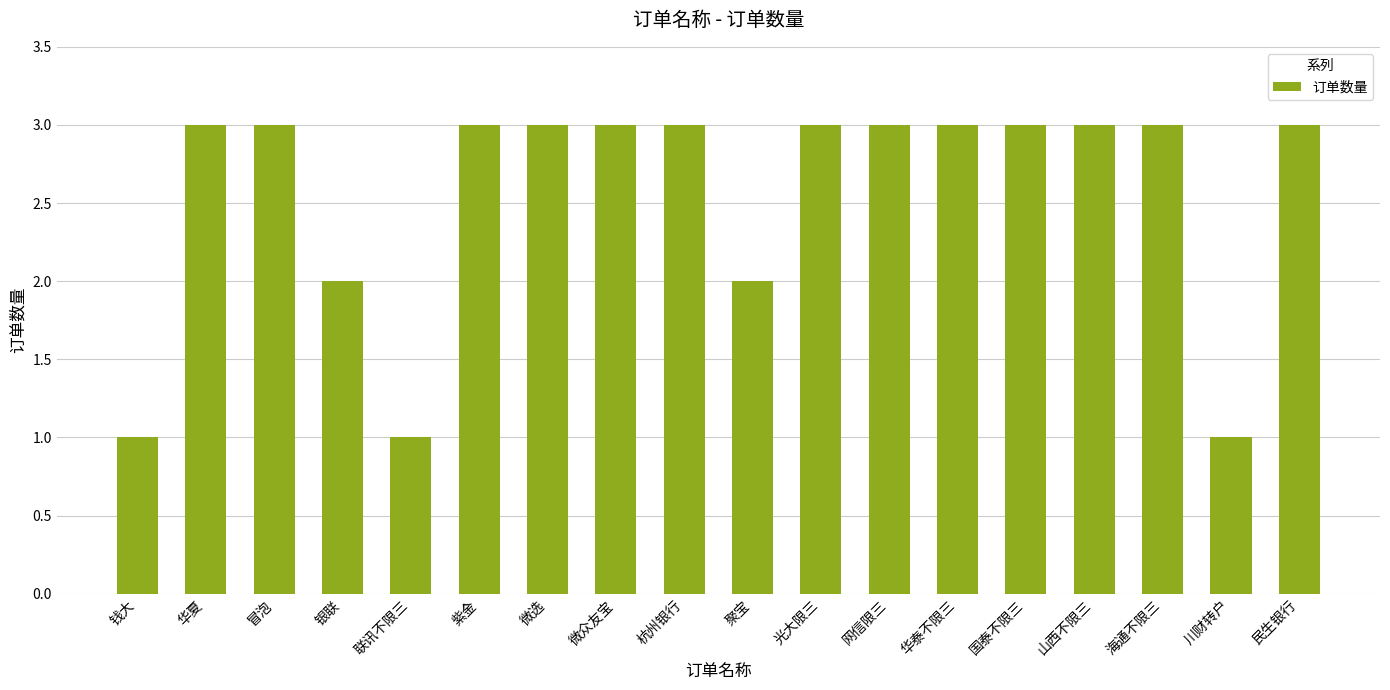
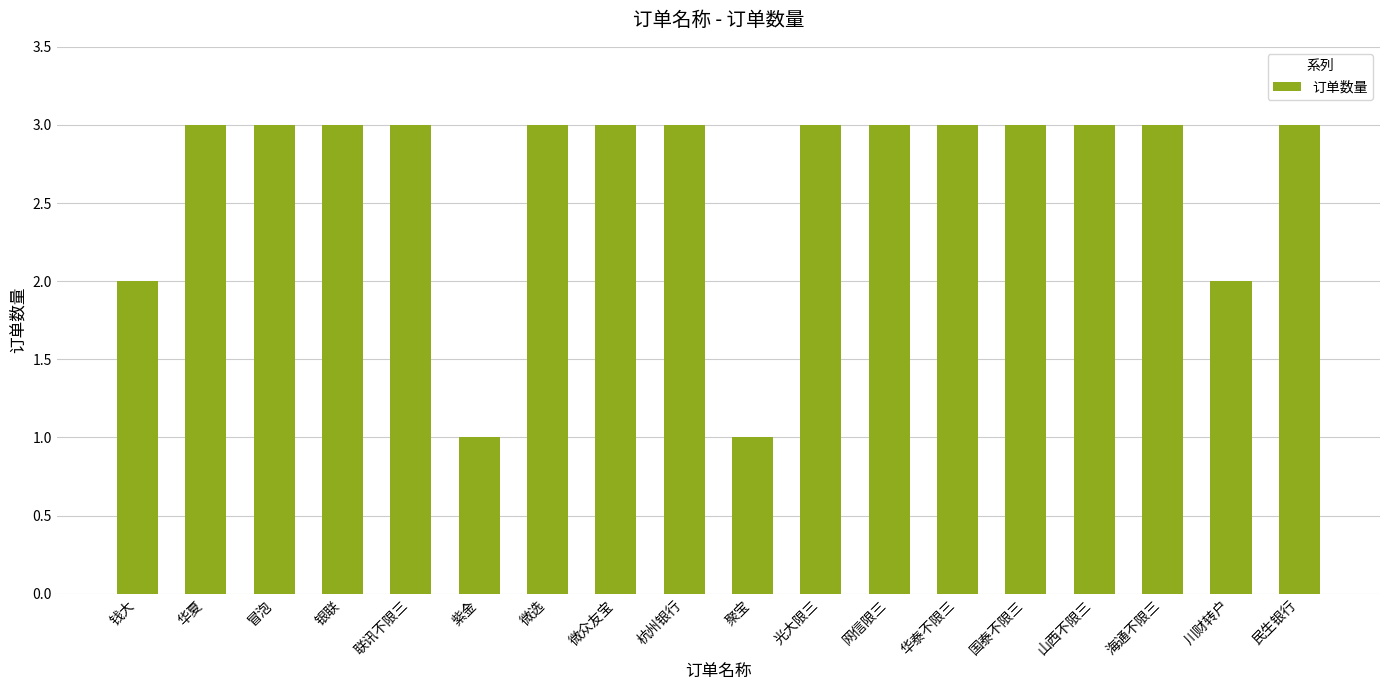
  {
-   "钱大": 1,
+   "钱大": 2,
    "华夏": 3,
    "冒泡": 3,
-   "银联": 2,
-   "联讯不限三": 1,
-   "紫金": 3,
+   "银联": 3,
+   "联讯不限三": 3,
+   "紫金": 1,
    "微选": 3,
    "微众友宝": 3,
    "杭州银行": 3,
-   "聚宝": 2,
+   "聚宝": 1,
    "光大限三": 3,
    "网信限三": 3,
    "华泰不限三": 3,
    "国泰不限三": 3,
    "山西不限三": 3,
    "海通不限三": 3,
-   "川财转户": 1,
+   "川财转户": 2,
    "民生银行": 3
  }
